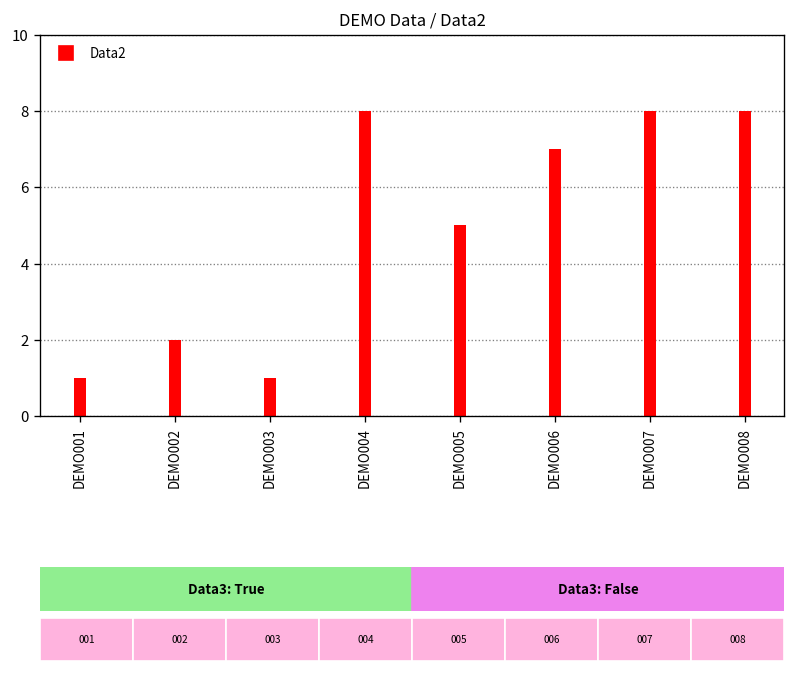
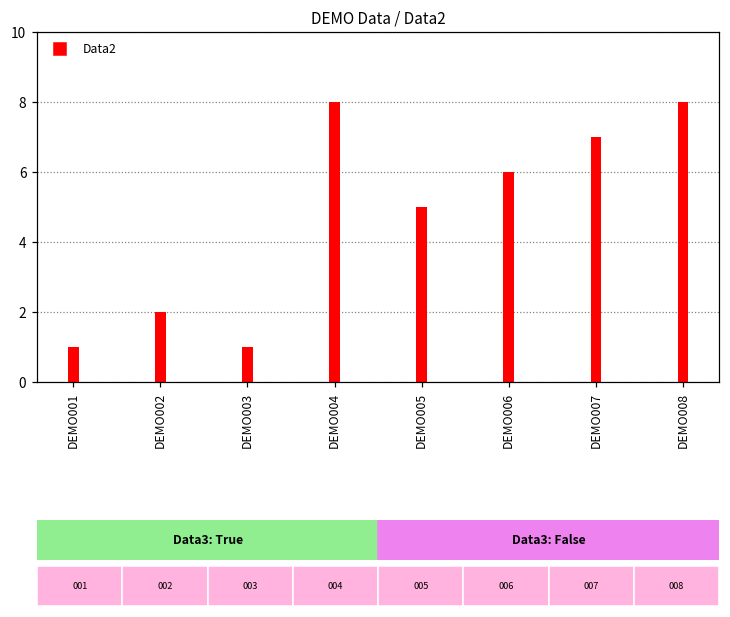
  {
    "DEMO001": 1,
    "DEMO002": 2,
    "DEMO003": 1,
    "DEMO004": 8,
    "DEMO005": 5,
-   "DEMO006": 7,
-   "DEMO007": 8,
+   "DEMO006": 6,
+   "DEMO007": 7,
    "DEMO008": 8
  }
